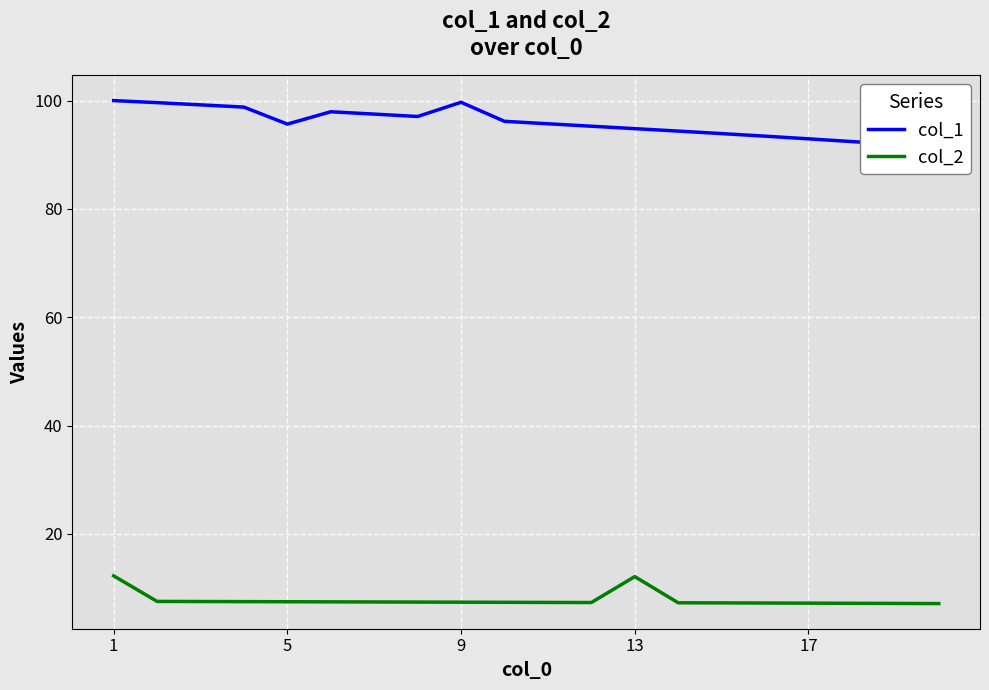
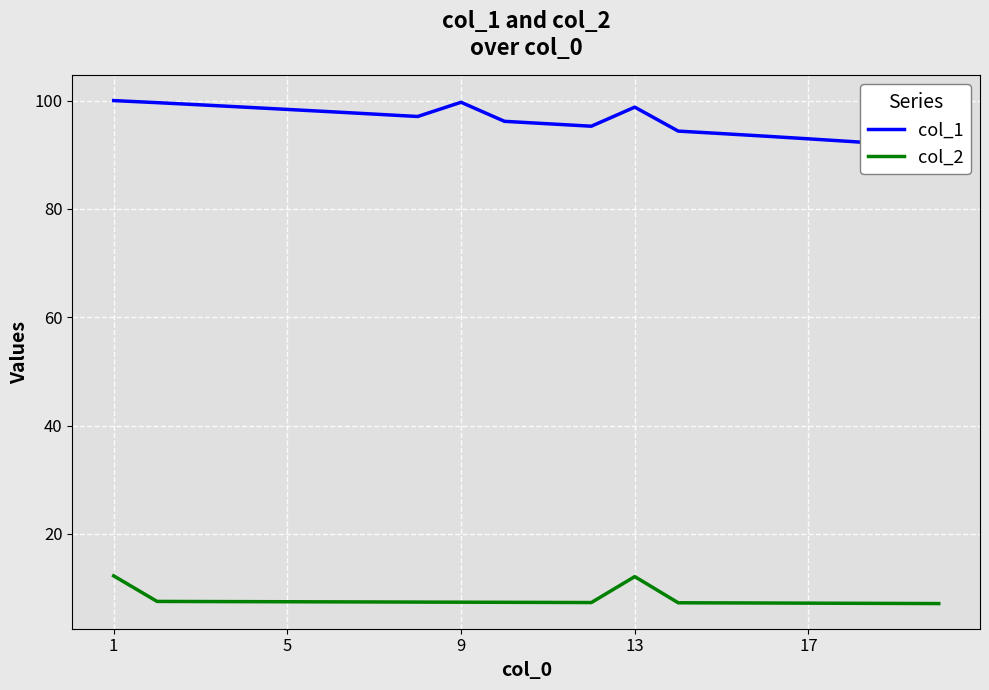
  {
    "col_1": {
      "1": 100,
-     "5": 96,
+     "5": 98,
      "9": 100,
-     "13": 95,
+     "13": 99,
      "17": 93
    },
    "col_2": {
      "1": 12,
      "5": 7,
      "9": 7,
      "13": 12,
      "17": 7
    }
  }
